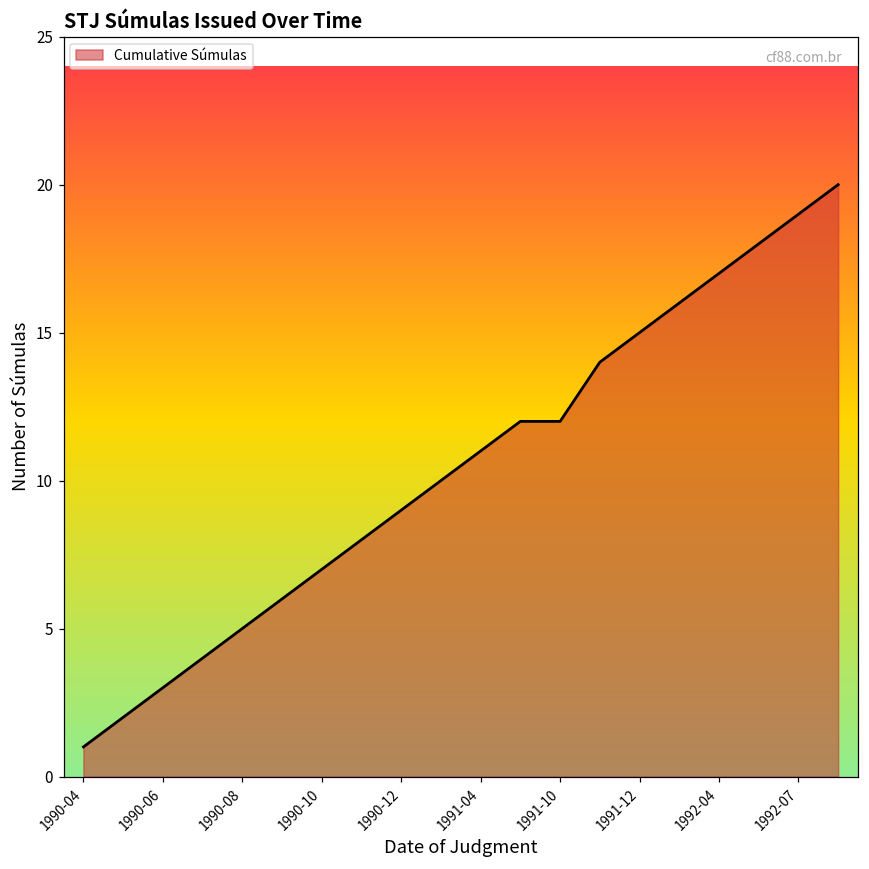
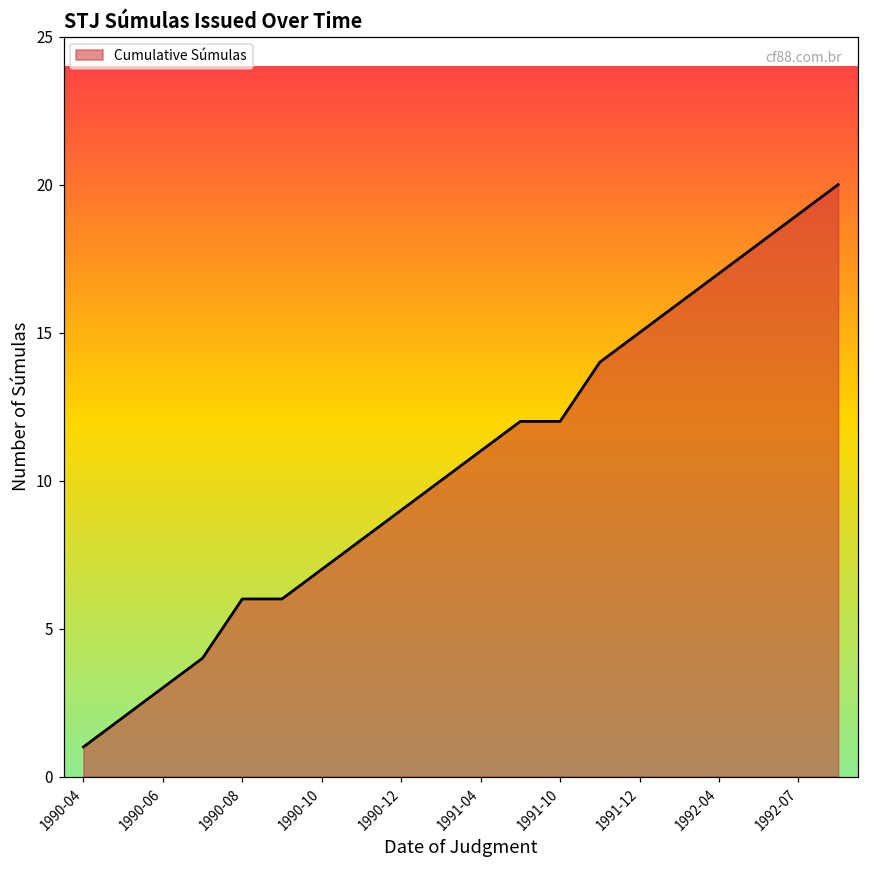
  {
    "1990-04": 1,
    "1990-06": 3,
-   "1990-08": 5,
+   "1990-08": 6,
    "1990-10": 7,
    "1990-12": 9,
    "1991-04": 11,
    "1991-10": 12,
    "1991-12": 15,
    "1992-04": 17,
    "1992-07": 19
  }
